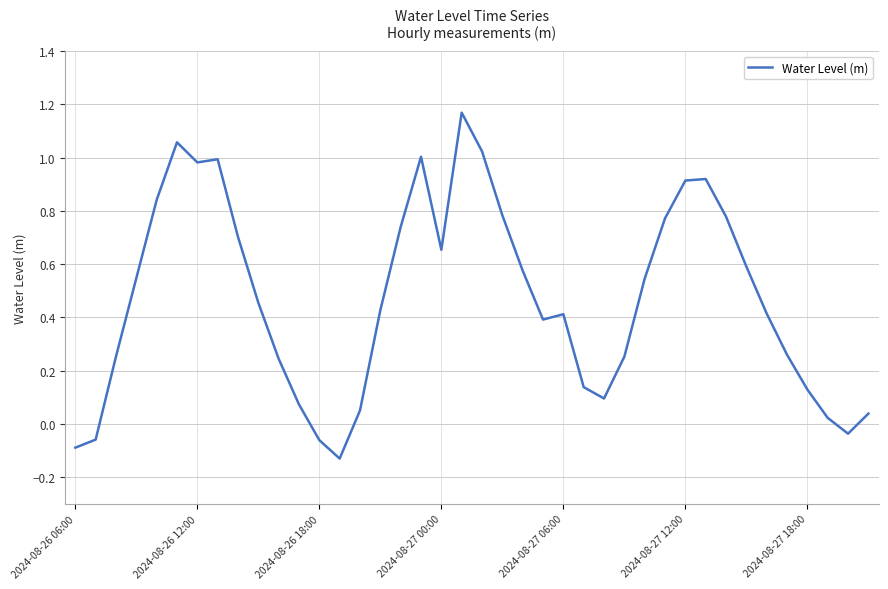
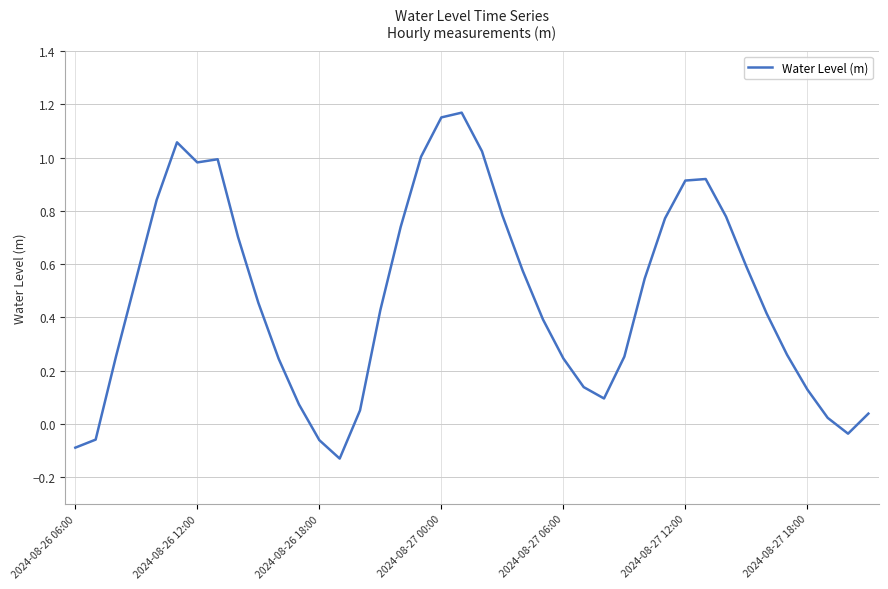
  {
    "2024-08-26 06:00": -0.09,
    "2024-08-26 12:00": 0.98,
    "2024-08-26 18:00": -0.06,
-   "2024-08-27 00:00": 0.65,
-   "2024-08-27 06:00": 0.41,
+   "2024-08-27 00:00": 1.15,
+   "2024-08-27 06:00": 0.25,
    "2024-08-27 12:00": 0.91,
    "2024-08-27 18:00": 0.13
  }
